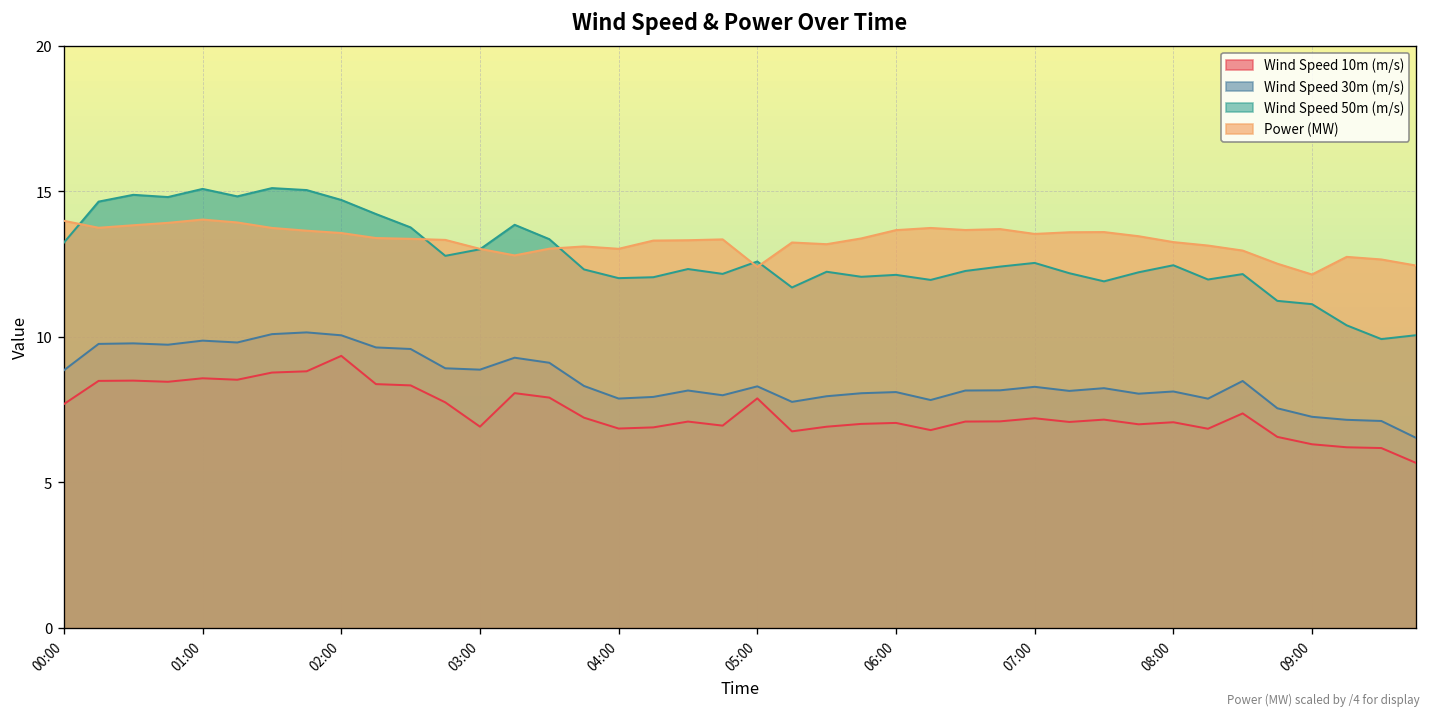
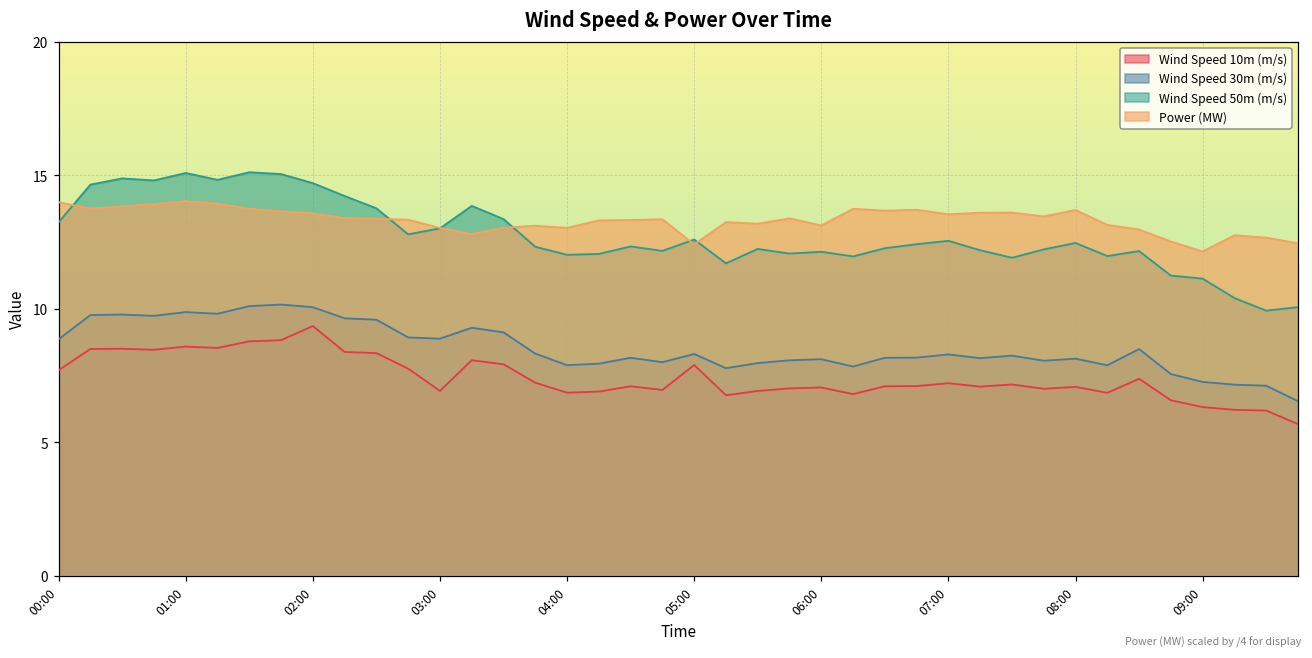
  {
    "Wind Speed 10m (m/s)": {
      "00:00": 7.7,
      "01:00": 8.6,
      "02:00": 9.4,
      "03:00": 6.9,
      "04:00": 6.9,
      "05:00": 7.9,
      "06:00": 7.0,
      "07:00": 7.2,
      "08:00": 7.1,
      "09:00": 6.3
    },
    "Power (MW)": {
      "00:00": 14.0,
      "01:00": 14.0,
      "02:00": 13.6,
      "04:00": 13.0,
      "05:00": 12.4,
-     "06:00": 13.7,
+     "06:00": 13.1,
      "07:00": 13.5,
-     "08:00": 13.3,
+     "08:00": 13.7,
      "09:00": 12.1
    }
  }
